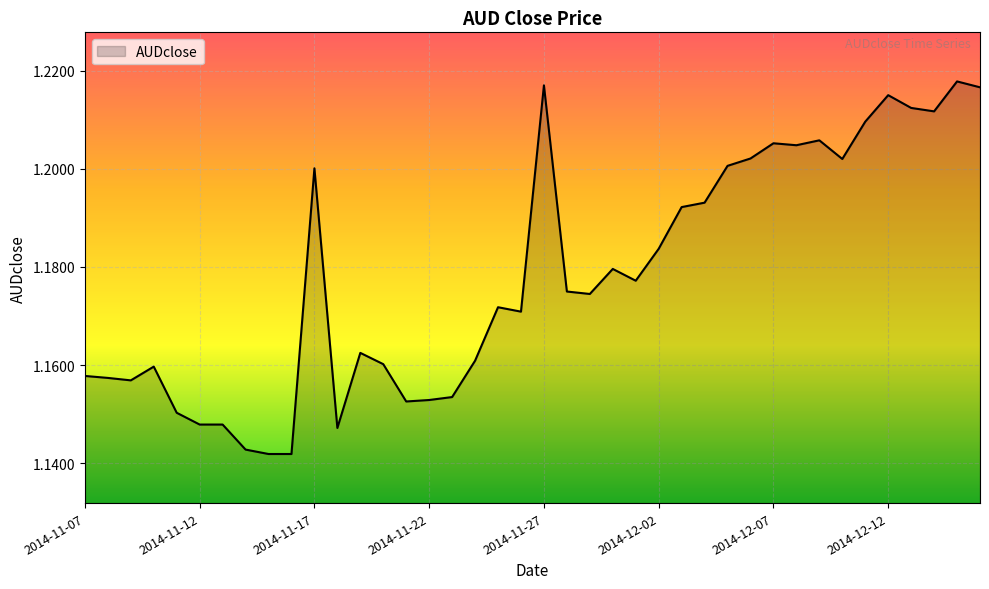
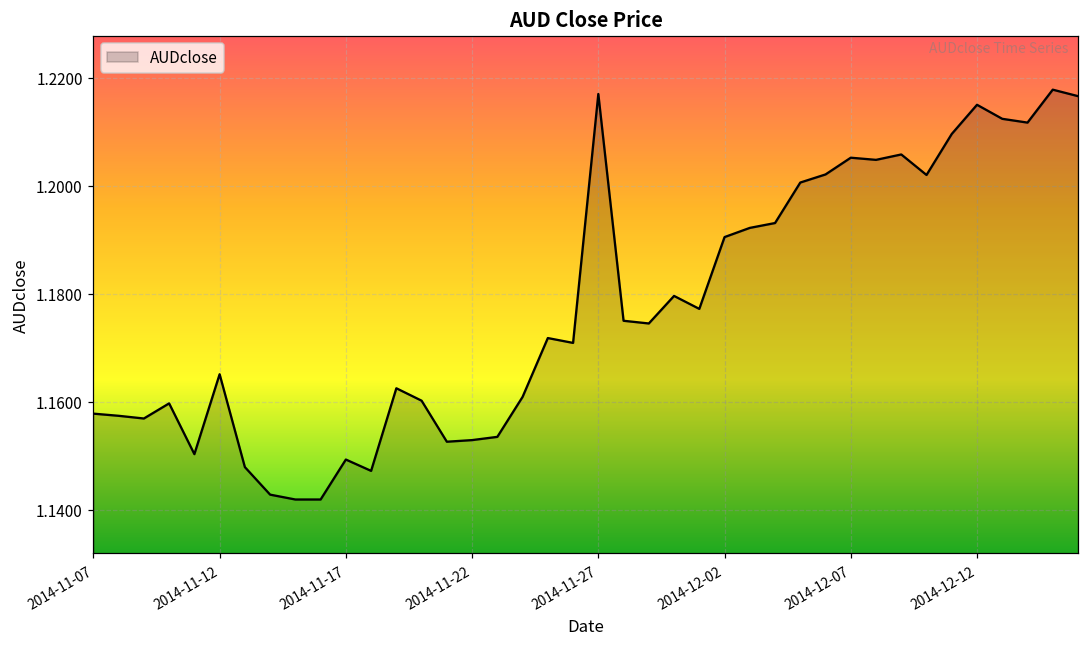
  {
    "2014-11-07": 1.158,
-   "2014-11-12": 1.148,
-   "2014-11-17": 1.200,
+   "2014-11-12": 1.165,
+   "2014-11-17": 1.149,
    "2014-11-22": 1.153,
    "2014-11-27": 1.217,
-   "2014-12-02": 1.184,
+   "2014-12-02": 1.191,
    "2014-12-07": 1.205,
    "2014-12-12": 1.215
  }
